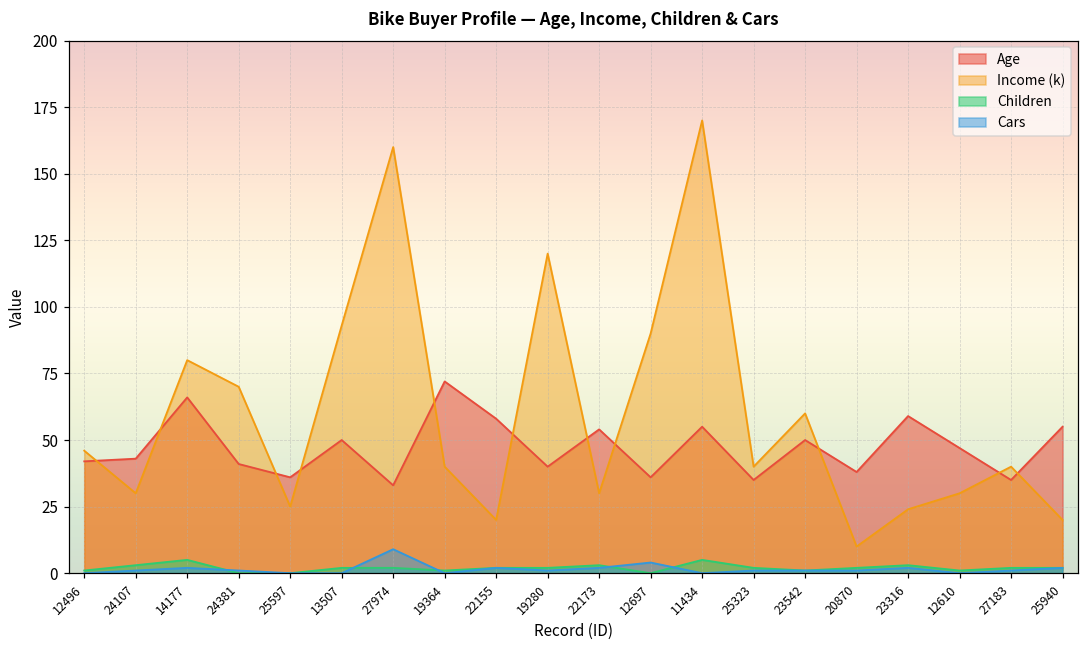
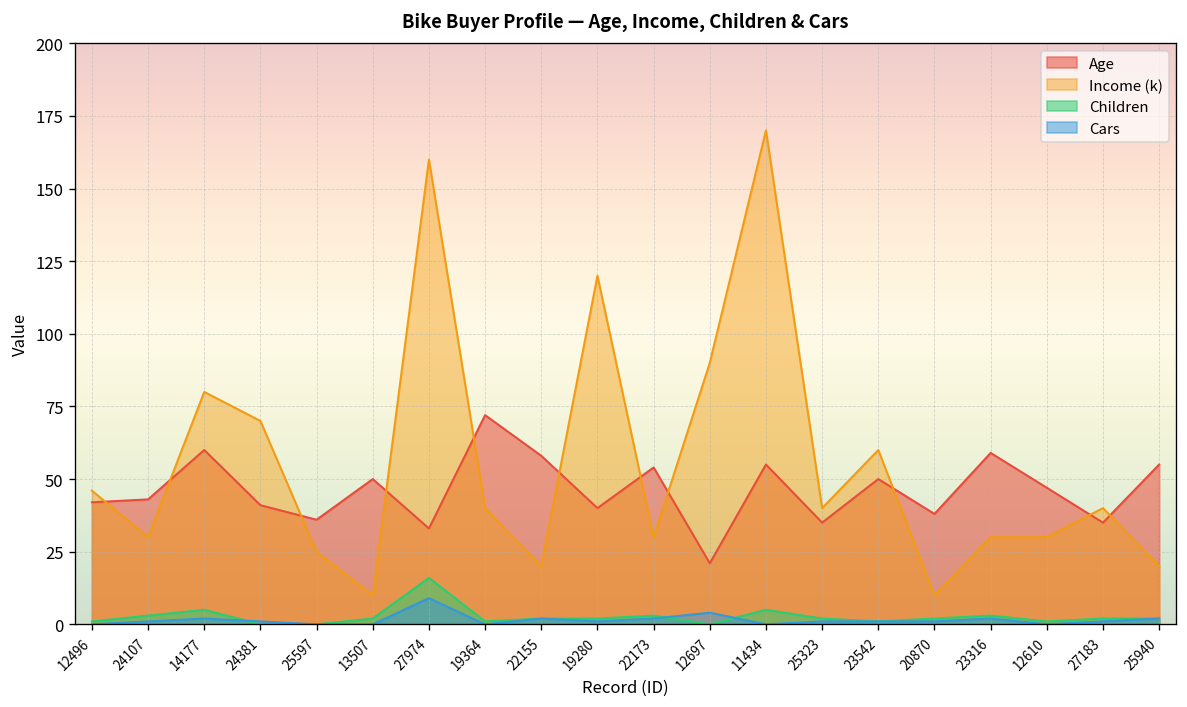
  {
    "Age": {
      "12496": 42,
      "24107": 43,
-     "14177": 66,
+     "14177": 60,
      "24381": 41,
      "25597": 36,
      "13507": 50,
      "27974": 33,
      "19364": 72,
      "22155": 58,
      "19280": 40,
      "22173": 54,
-     "12697": 36,
+     "12697": 21,
      "11434": 55,
      "25323": 35,
      "23542": 50,
      "20870": 38,
      "23316": 59,
      "12610": 47,
      "27183": 35,
      "25940": 55
    },
    "Income (k)": {
      "12496": 46,
      "24107": 30,
      "14177": 80,
      "24381": 70,
      "25597": 25,
-     "13507": 93,
+     "13507": 10,
      "27974": 160,
      "19364": 40,
      "22155": 20,
      "19280": 120,
      "22173": 30,
      "12697": 90,
      "11434": 170,
      "25323": 40,
      "23542": 60,
      "20870": 10,
-     "23316": 24,
+     "23316": 30,
      "12610": 30,
      "27183": 40,
      "25940": 20
    },
    "Children": {
      "24107": 3,
      "14177": 5,
      "13507": 2,
-     "27974": 2,
+     "27974": 16,
      "12697": 0,
      "11434": 5
    },
    "Cars": {
      "24107": 1,
      "14177": 2,
      "13507": 0,
      "27974": 9,
      "12697": 4,
      "11434": 0
    }
  }
